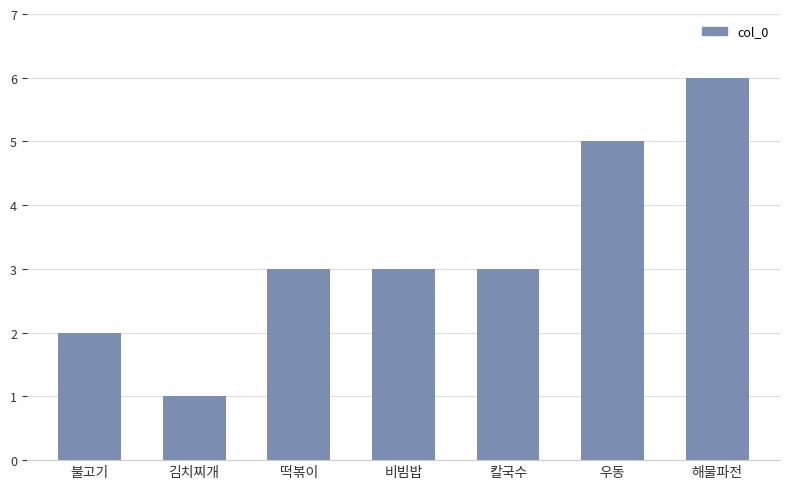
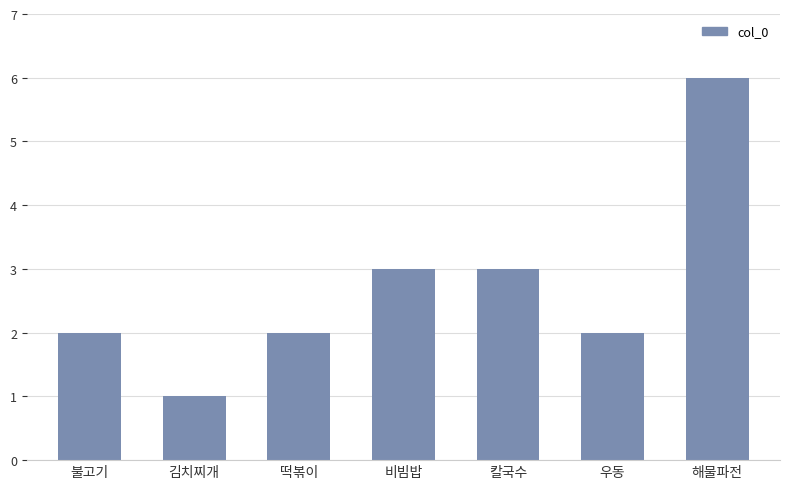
  {
    "불고기": 2,
    "김치찌개": 1,
-   "떡볶이": 3,
+   "떡볶이": 2,
    "비빔밥": 3,
    "칼국수": 3,
-   "우동": 5,
+   "우동": 2,
    "해물파전": 6
  }
